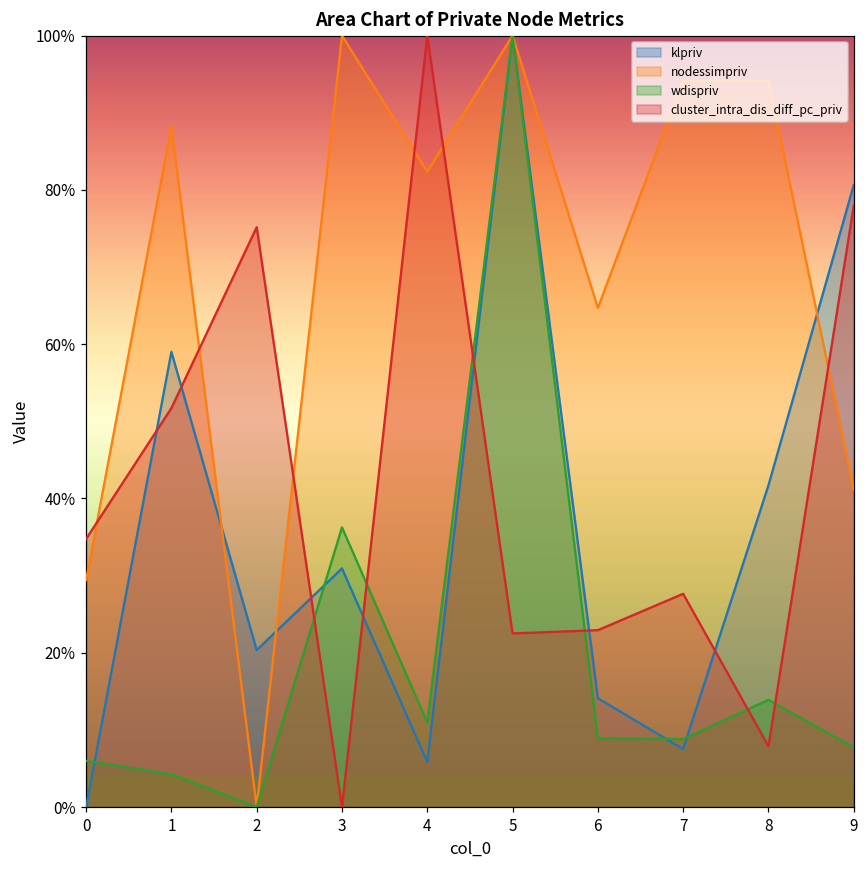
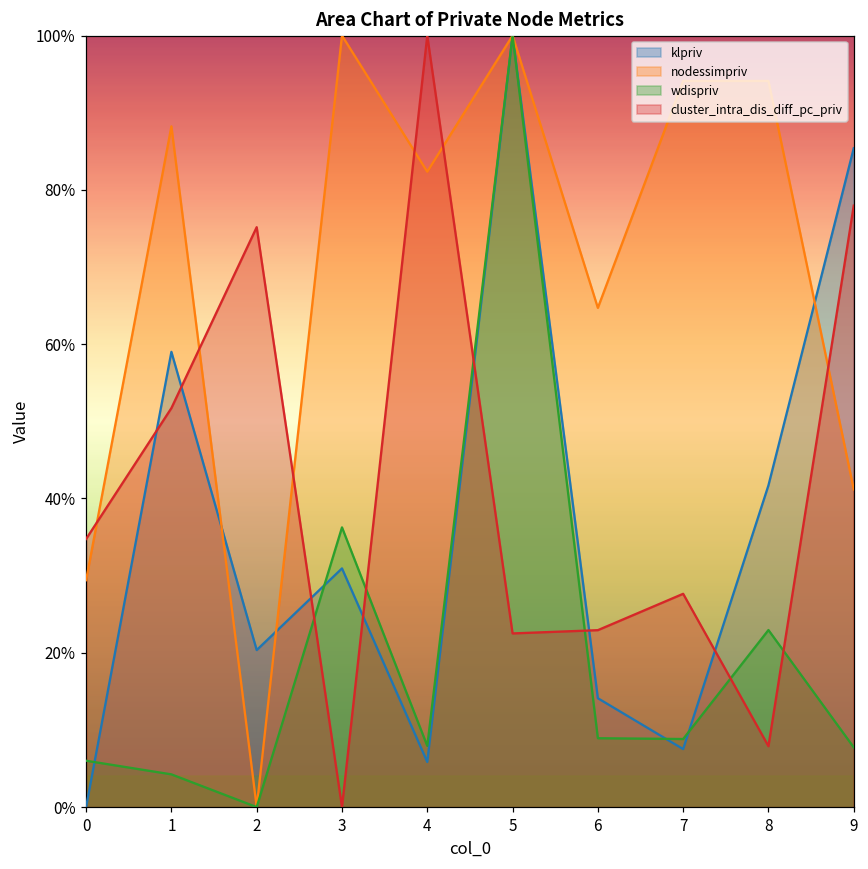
  {
    "klpriv": {
      "1": "59%",
      "2": "20%",
      "3": "31%",
      "4": "6%",
      "6": "14%",
      "7": "8%",
      "8": "42%",
-     "9": "81%"
+     "9": "85%"
    },
    "wdispriv": {
      "0": "6%",
      "1": "4%",
      "3": "36%",
-     "4": "11%",
+     "4": "8%",
      "6": "9%",
      "7": "9%",
-     "8": "14%",
+     "8": "23%",
      "9": "8%"
    }
  }
